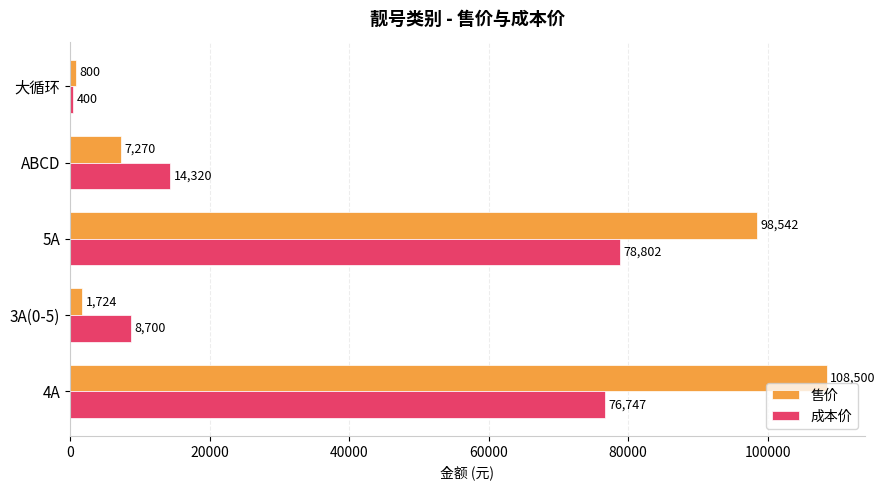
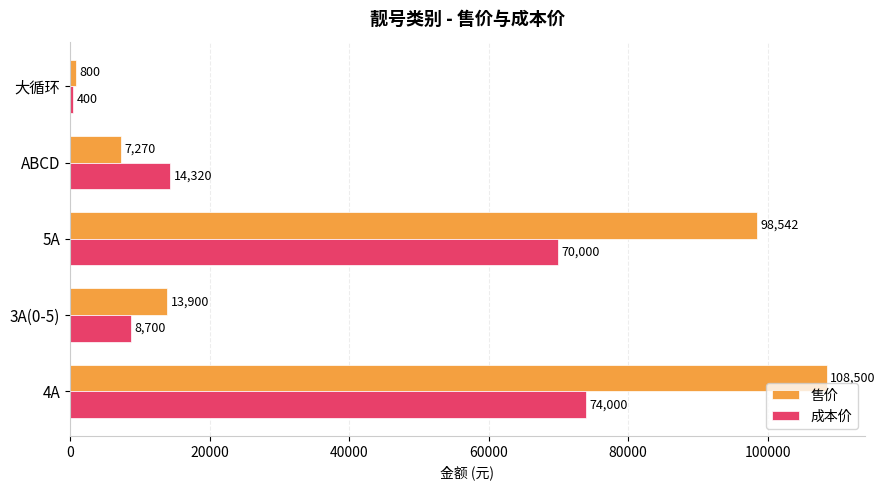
  {
    "售价": {
      "大循环": "800",
      "ABCD": "7,270",
      "5A": "98,542",
-     "3A(0-5)": "1,724"
+     "3A(0-5)": "13,900"
    },
    "成本价": {
      "大循环": "400",
      "ABCD": "14,320",
-     "5A": "78,802",
+     "5A": "70,000",
      "3A(0-5)": "8,700",
-     "4A": "76,747"
+     "4A": "74,000"
    }
  }
